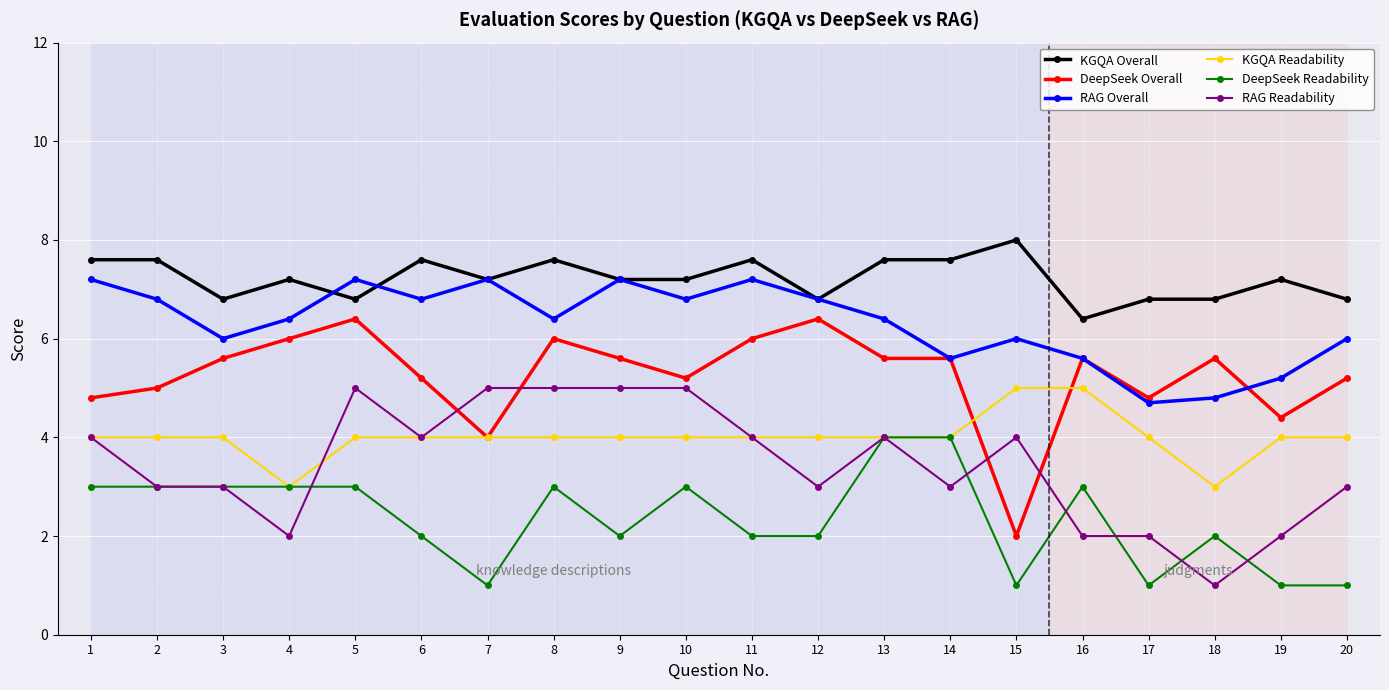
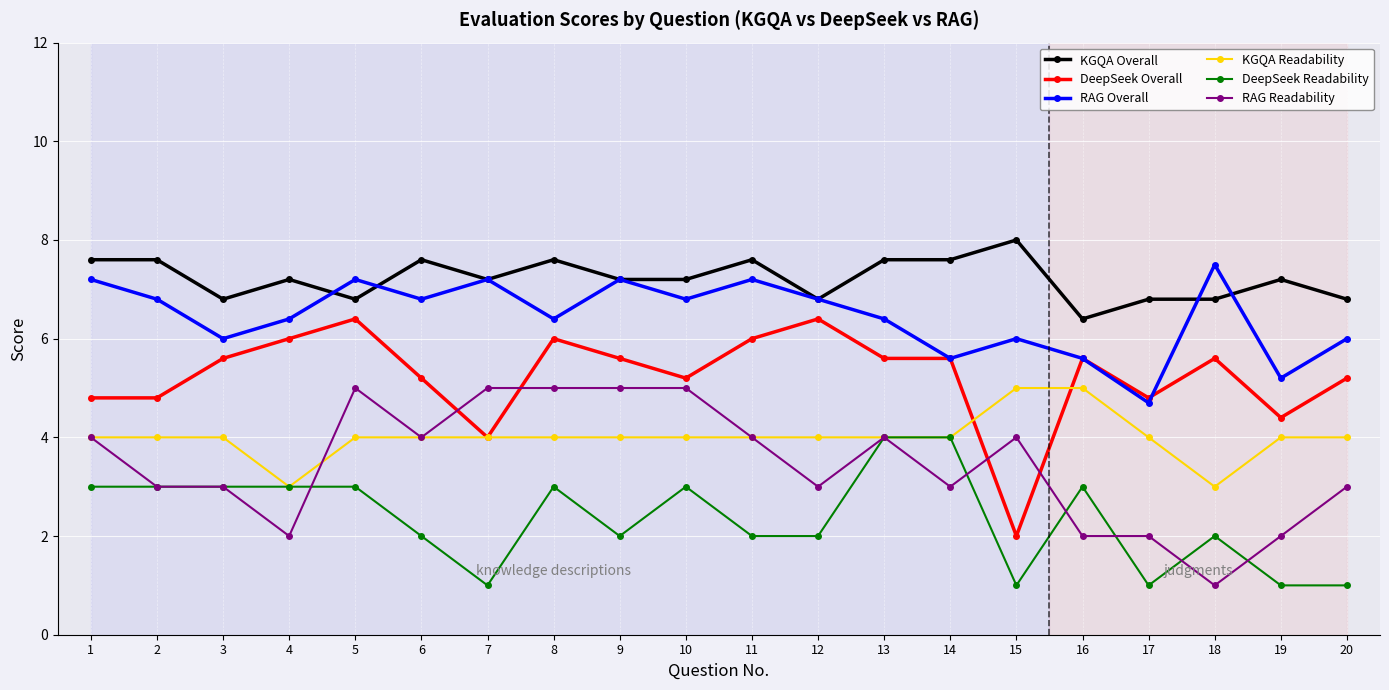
  {
    "KGQA Overall": {
      "1": 7.6,
      "2": 7.6,
      "3": 6.8,
      "4": 7.2,
      "5": 6.8,
      "6": 7.6,
      "8": 7.6,
      "10": 7.2,
      "11": 7.6,
      "13": 7.6,
      "14": 7.6,
      "15": 8.0,
      "16": 6.4,
      "17": 6.8,
      "18": 6.8,
      "19": 7.2,
      "20": 6.8
    },
    "DeepSeek Overall": {
      "1": 4.8,
-     "2": 5.0,
+     "2": 4.8,
      "3": 5.6,
      "4": 6.0,
      "5": 6.4,
      "6": 5.2,
      "8": 6.0,
      "9": 5.6,
      "10": 5.2,
      "11": 6.0,
      "12": 6.4,
      "13": 5.6,
      "15": 2.0,
      "17": 4.8,
      "18": 5.6,
      "19": 4.4,
      "20": 5.2
    },
    "RAG Overall": {
      "1": 7.2,
      "2": 6.8,
      "3": 6.0,
      "4": 6.4,
      "5": 7.2,
      "6": 6.8,
      "8": 6.4,
      "10": 6.8,
      "11": 7.2,
      "13": 6.4,
      "15": 6.0,
      "17": 4.7,
-     "18": 4.8,
+     "18": 7.5,
      "19": 5.2,
      "20": 6.0
    },
    "KGQA Readability": {
      "2": 4.0,
      "3": 4.0,
      "5": 4.0,
      "8": 4.0,
      "9": 4.0,
      "10": 4.0,
      "12": 4.0,
      "15": 5.0,
      "16": 5.0,
      "17": 4.0,
      "18": 3.0,
      "19": 4.0,
      "20": 4.0
    },
    "DeepSeek Readability": {
      "1": 3.0,
      "5": 3.0,
      "6": 2.0,
      "7": 1.0,
      "8": 3.0,
      "9": 2.0,
      "10": 3.0,
      "11": 2.0,
      "12": 2.0,
      "15": 1.0,
      "16": 3.0,
      "17": 1.0,
      "18": 2.0,
      "19": 1.0,
      "20": 1.0
    },
    "RAG Readability": {
      "4": 2.0,
      "5": 5.0,
      "7": 5.0,
      "8": 5.0,
      "9": 5.0,
      "10": 5.0,
      "12": 3.0,
      "14": 3.0,
      "15": 4.0,
      "16": 2.0,
      "17": 2.0,
      "18": 1.0,
      "19": 2.0,
      "20": 3.0
    }
  }
